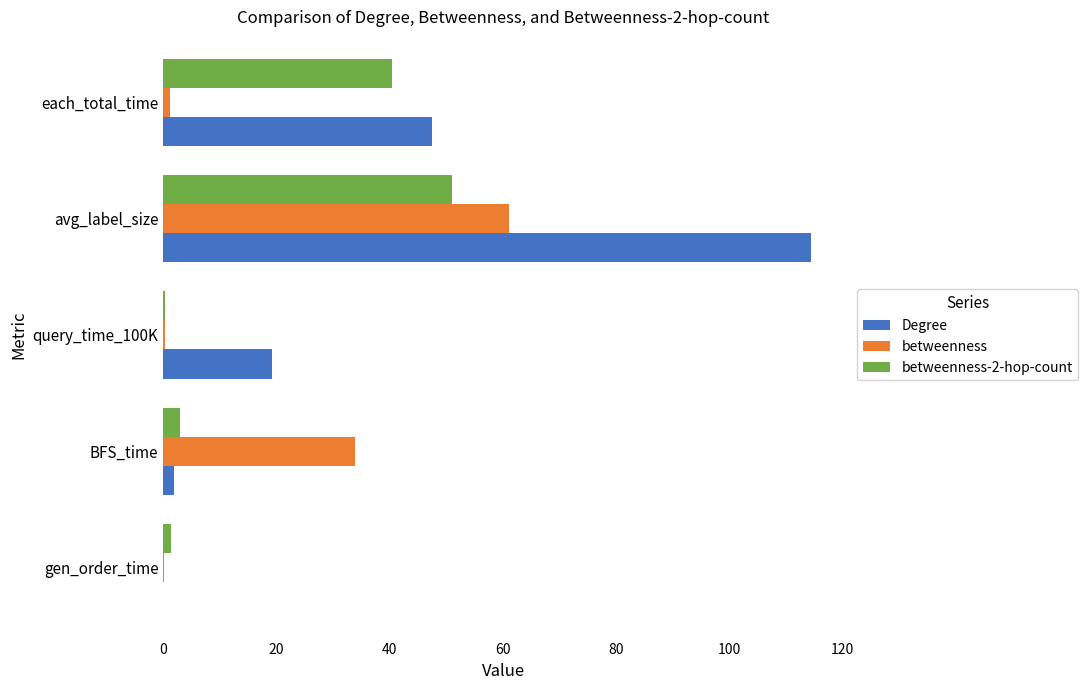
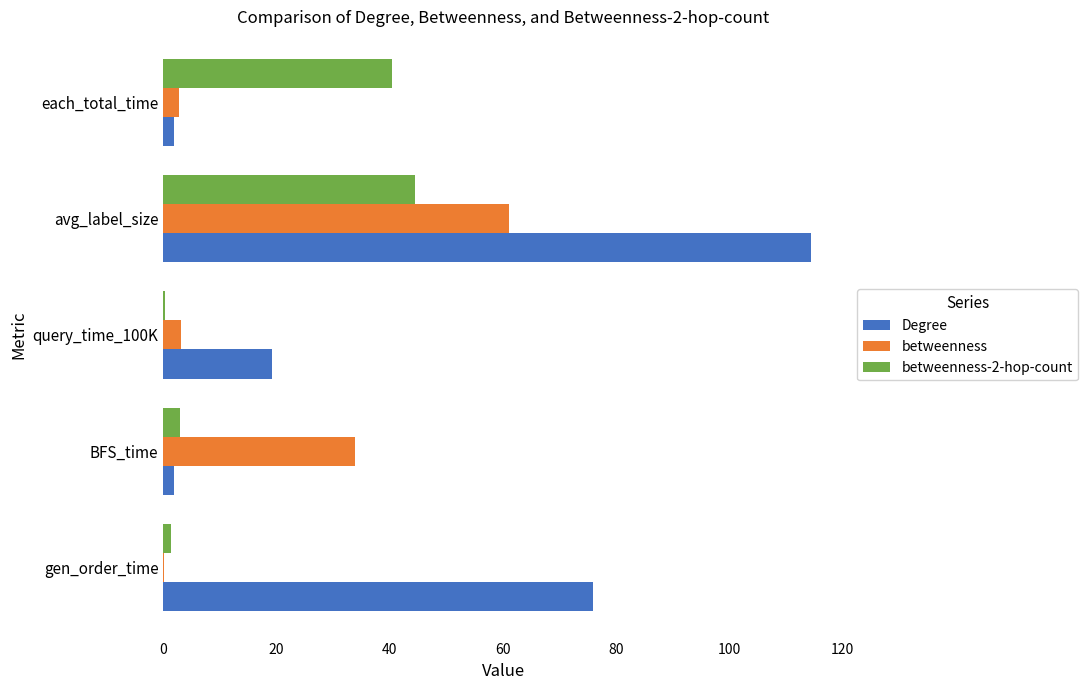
  {
    "Degree": {
-     "each_total_time": 48,
+     "each_total_time": 2,
      "avg_label_size": 115,
      "query_time_100K": 19,
      "BFS_time": 2,
-     "gen_order_time": 0
+     "gen_order_time": 76
    },
    "betweenness": {
-     "each_total_time": 1,
+     "each_total_time": 3,
      "avg_label_size": 61,
-     "query_time_100K": 0,
+     "query_time_100K": 3,
      "BFS_time": 34
    },
    "betweenness-2-hop-count": {
      "each_total_time": 40,
-     "avg_label_size": 51,
+     "avg_label_size": 45,
      "BFS_time": 3,
      "gen_order_time": 1
    }
  }
